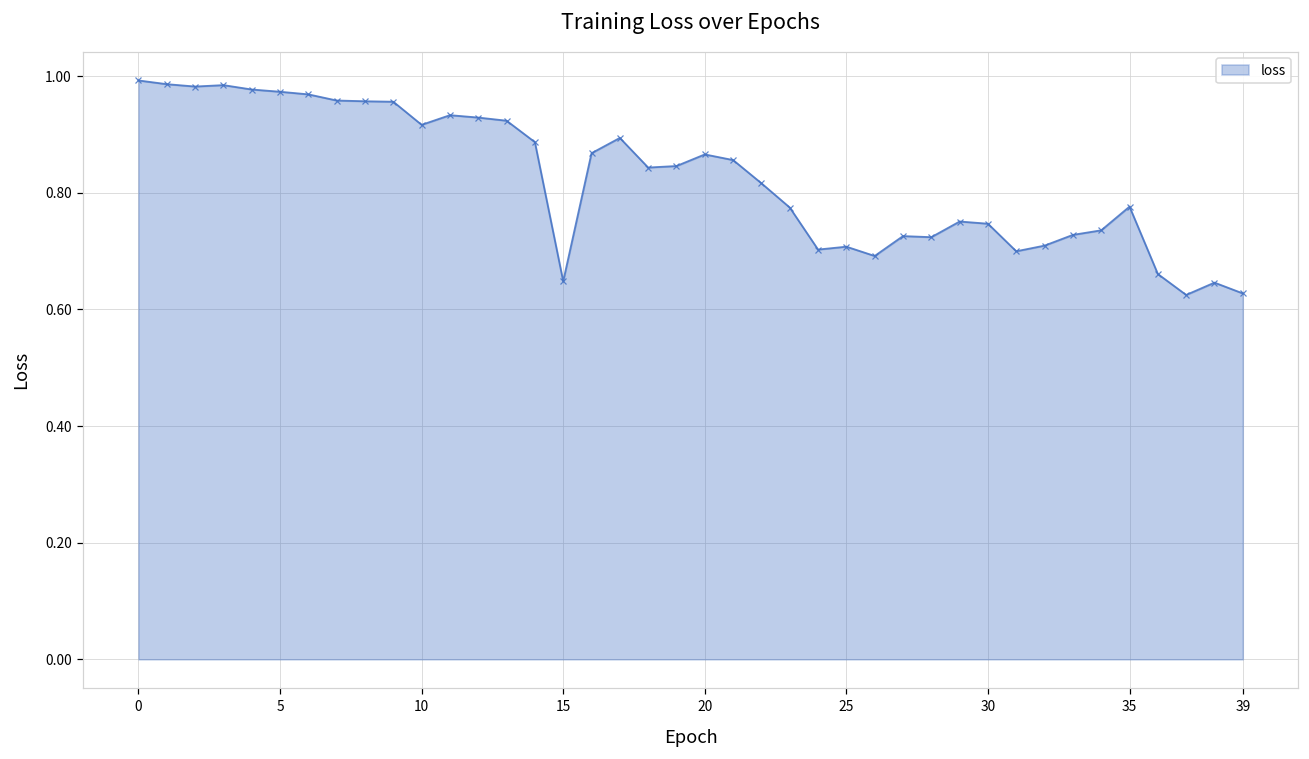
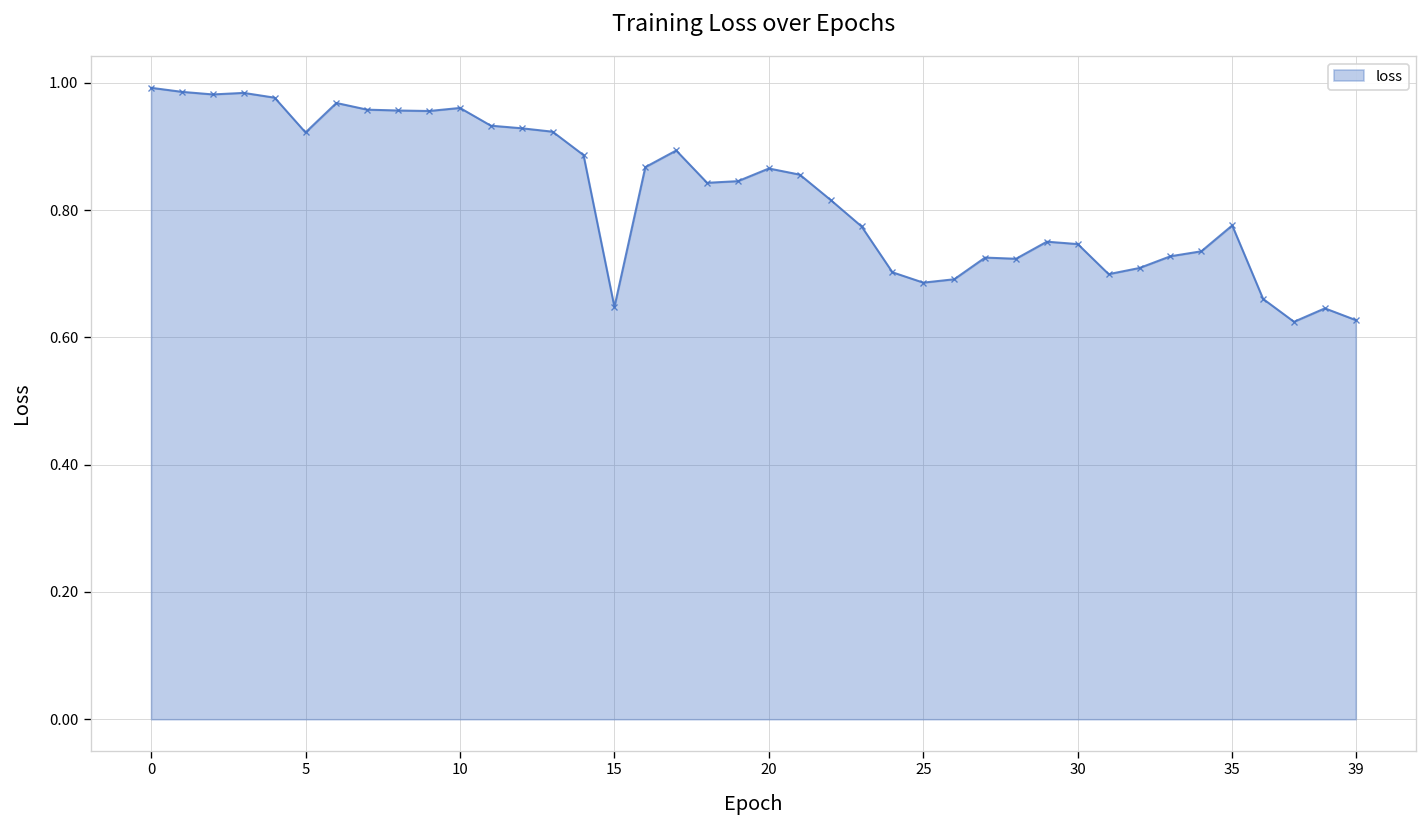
  {
    "0": 0.99,
-   "5": 0.97,
-   "10": 0.92,
+   "5": 0.92,
+   "10": 0.96,
    "15": 0.65,
    "20": 0.87,
-   "25": 0.71,
+   "25": 0.69,
    "30": 0.75,
    "35": 0.78,
    "39": 0.63
  }
